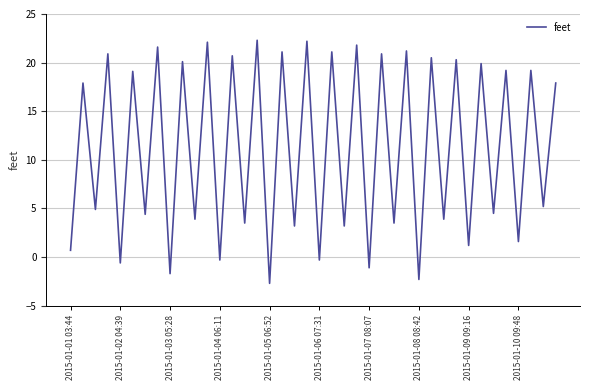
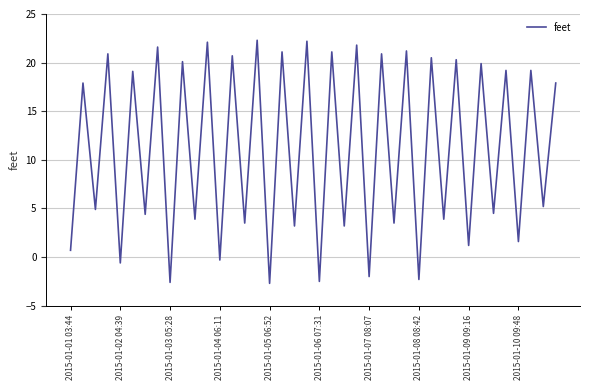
  {
    "2015-01-01 03:44": 1,
    "2015-01-02 04:39": -1,
-   "2015-01-03 05:28": -2,
+   "2015-01-03 05:28": -3,
    "2015-01-04 06:11": 0,
    "2015-01-05 06:52": -3,
-   "2015-01-06 07:31": 0,
-   "2015-01-07 08:07": -1,
+   "2015-01-06 07:31": -3,
+   "2015-01-07 08:07": -2,
    "2015-01-08 08:42": -2,
    "2015-01-09 09:16": 1,
    "2015-01-10 09:48": 2
  }
